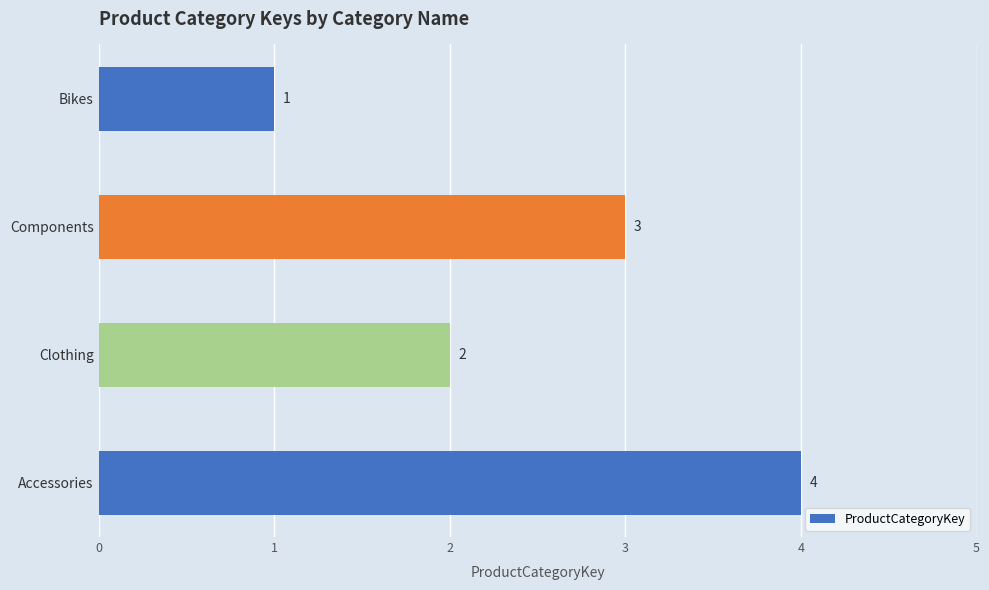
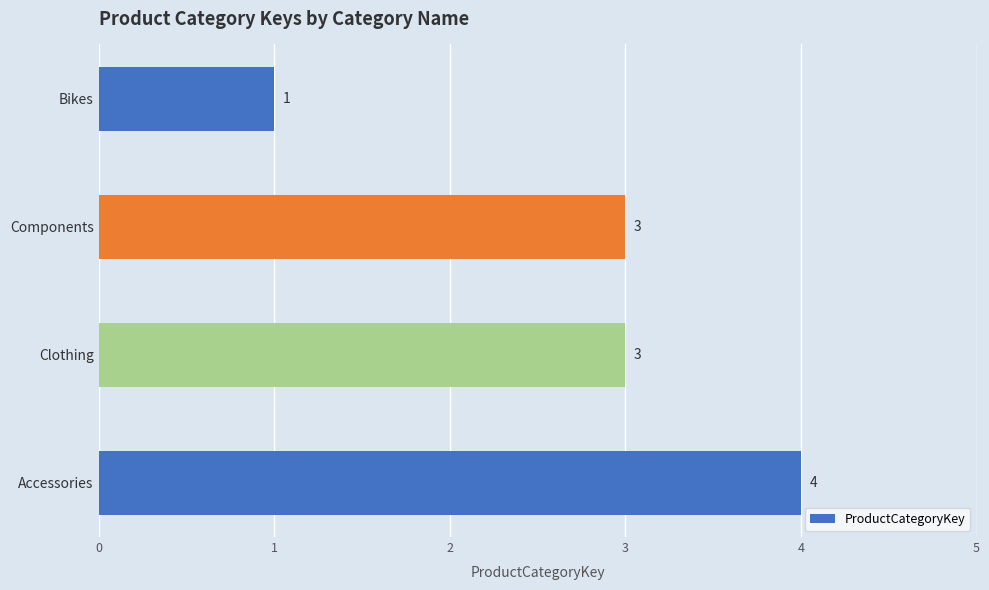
  {
    "Bikes": 1,
    "Components": 3,
-   "Clothing": 2,
+   "Clothing": 3,
    "Accessories": 4
  }
